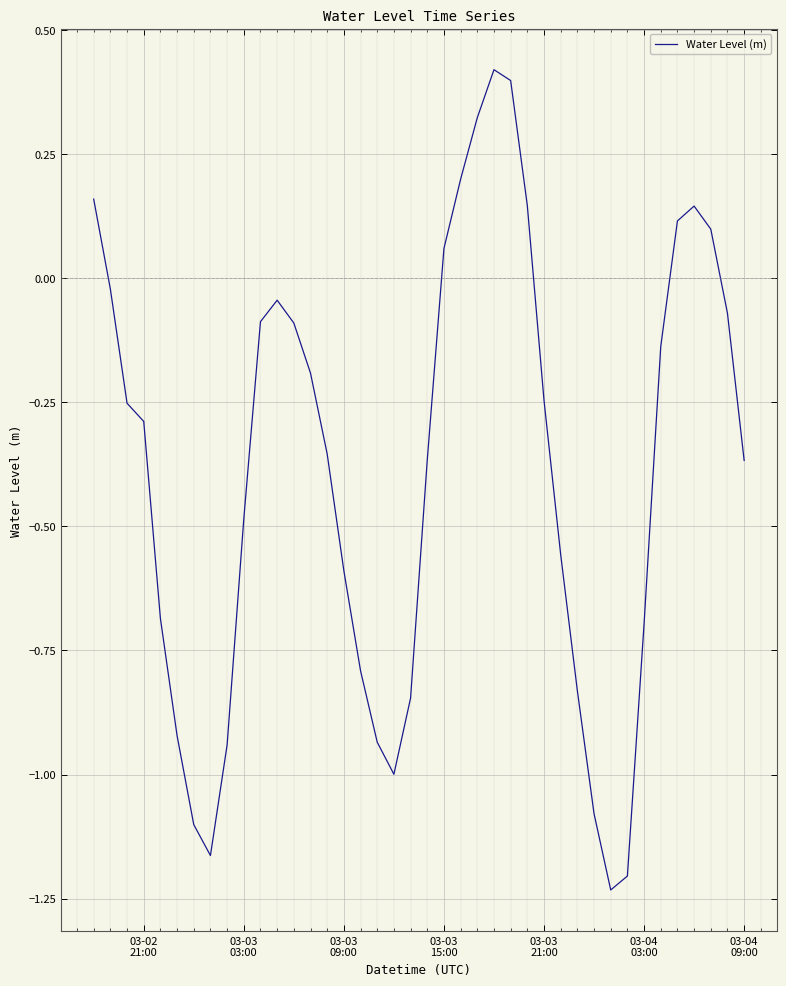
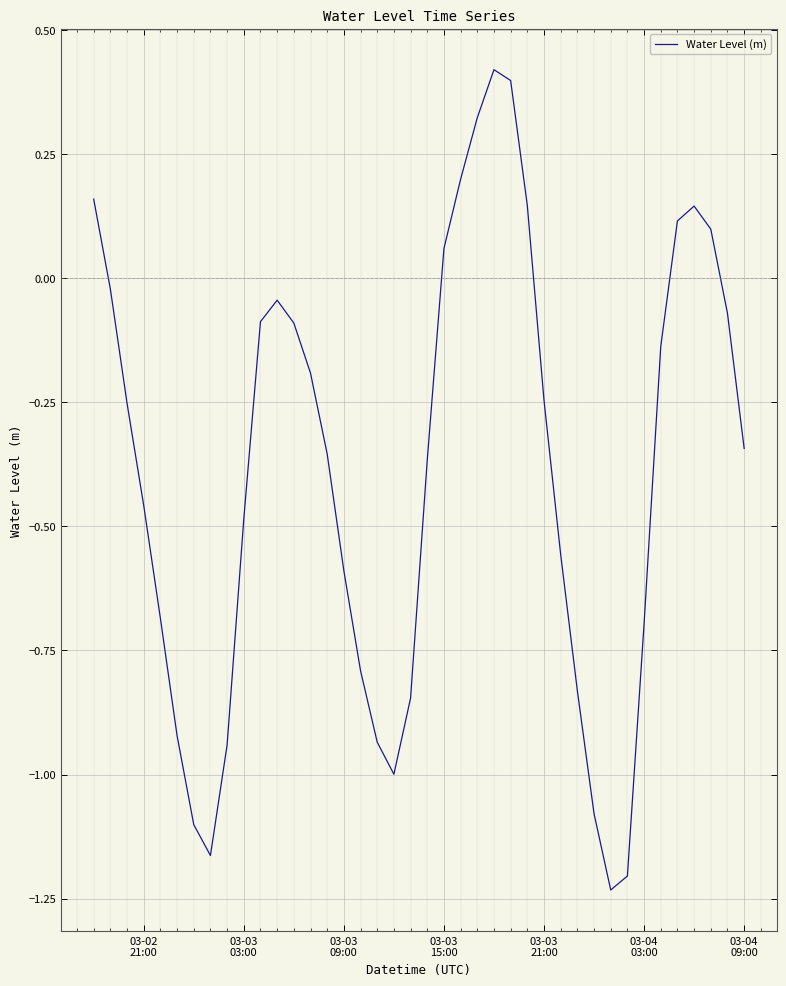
  {
-   "03-02 21:00": -0.29,
+   "03-02 21:00": -0.46,
    "03-03 03:00": -0.49,
    "03-03 09:00": -0.59,
    "03-03 15:00": 0.06,
    "03-03 21:00": -0.25,
    "03-04 03:00": -0.70,
-   "03-04 09:00": -0.37
+   "03-04 09:00": -0.34
  }
